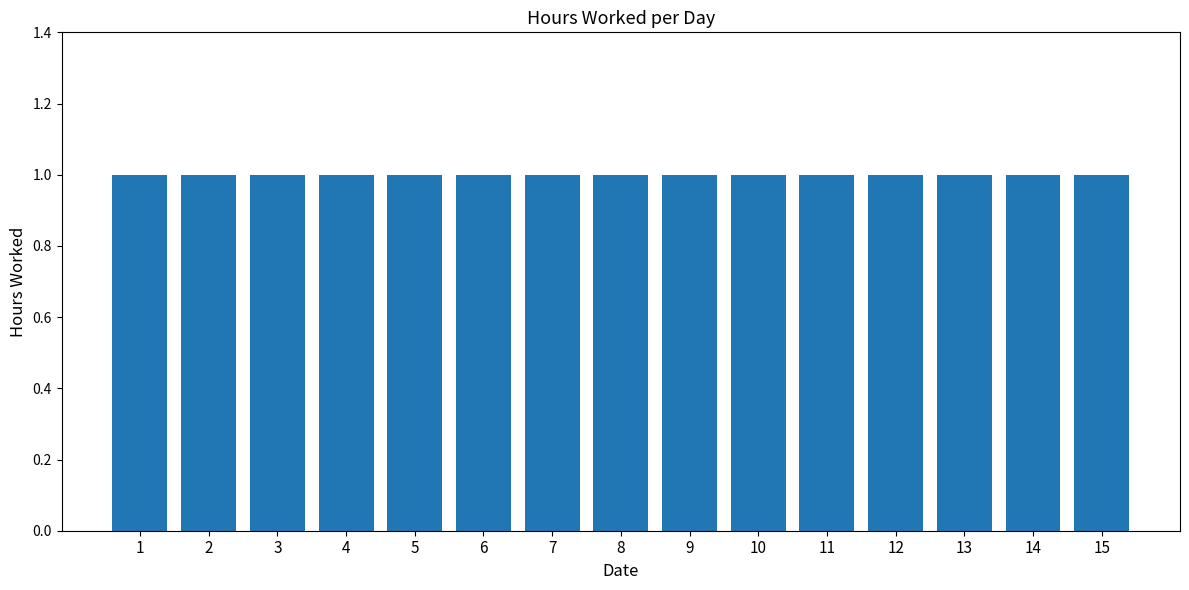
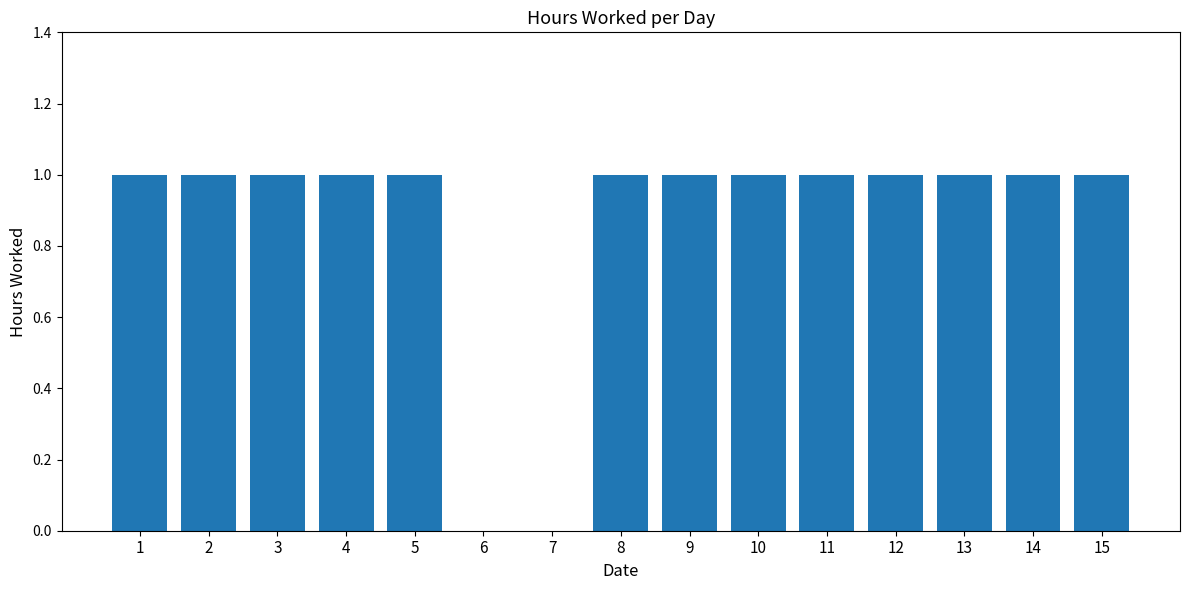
  {
    "1": 1,
    "2": 1,
    "3": 1,
    "4": 1,
    "5": 1,
-   "6": 1,
-   "7": 1,
+   "6": 0,
+   "7": 0,
    "8": 1,
    "9": 1,
    "10": 1,
    "11": 1,
    "12": 1,
    "13": 1,
    "14": 1,
    "15": 1
  }
